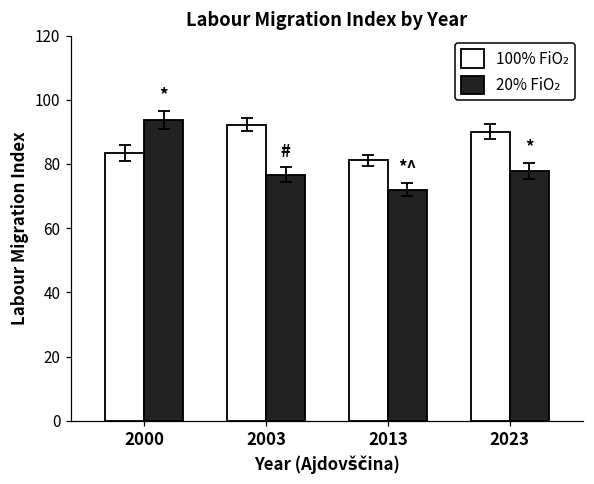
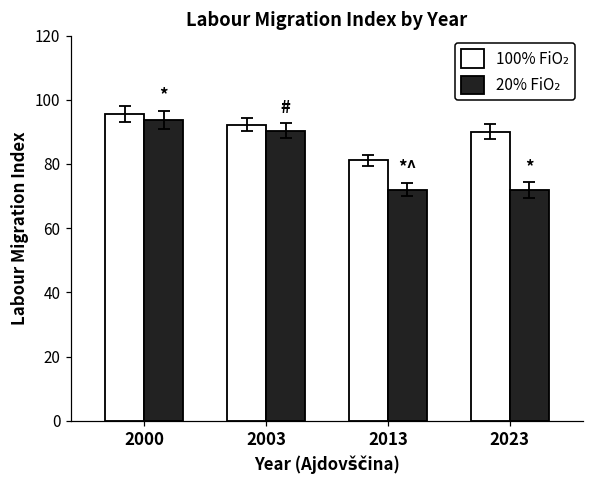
  {
    "100% FiO₂": {
-     "2000": 83,
+     "2000": 96,
      "2003": 92,
      "2013": 81,
      "2023": 90
    },
    "20% FiO₂": {
      "2000": 94,
-     "2003": 77,
+     "2003": 90,
      "2013": 72,
-     "2023": 78
+     "2023": 72
    }
  }
